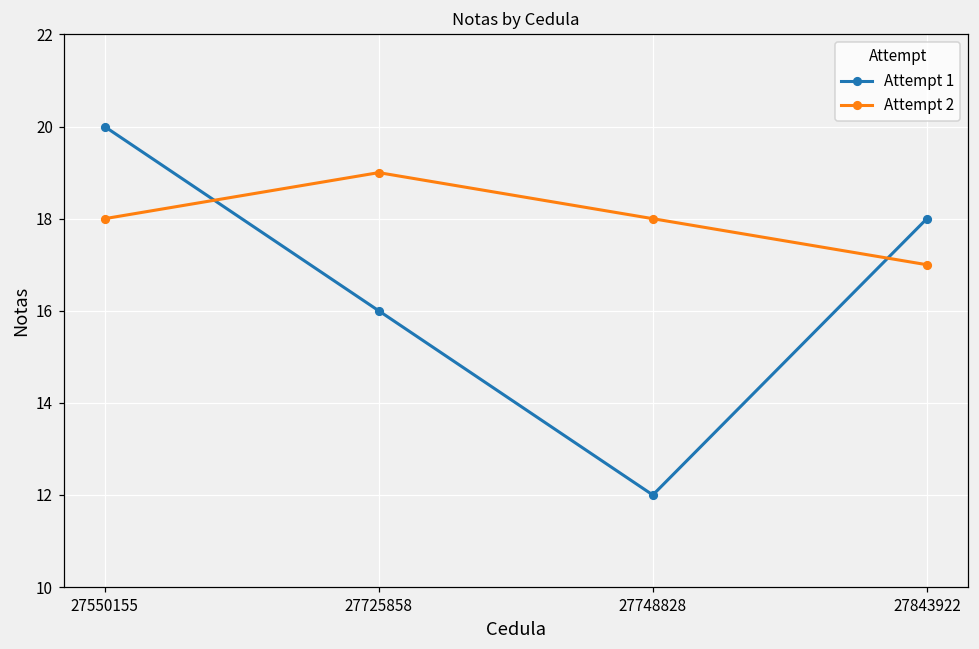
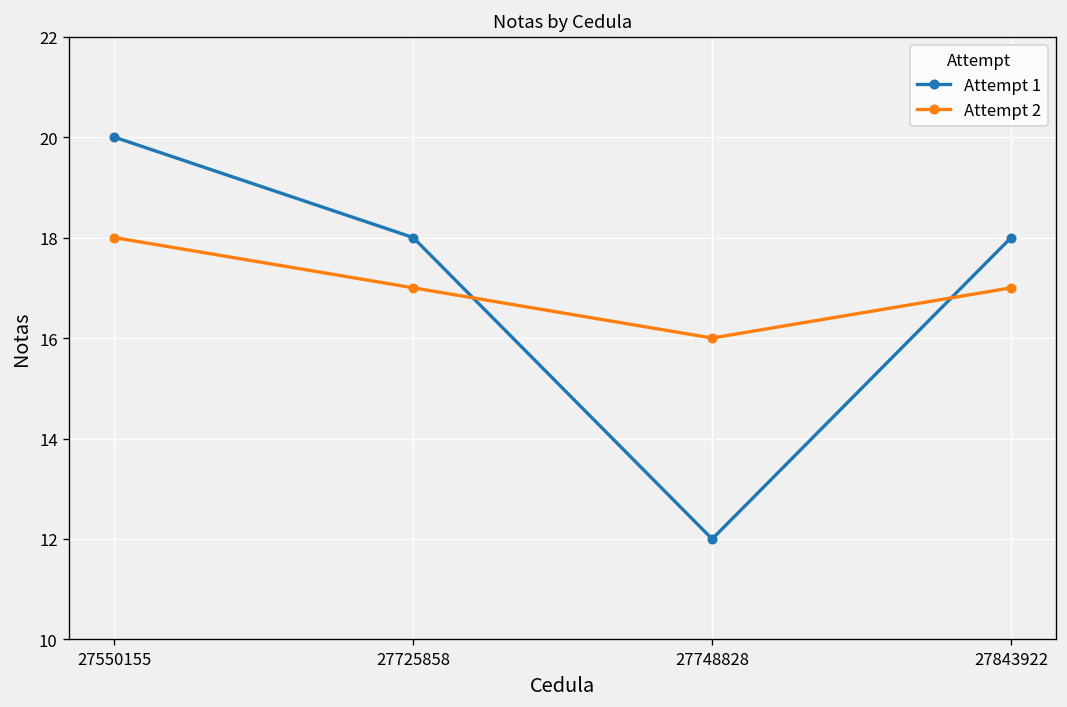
  {
    "Attempt 1": {
      "27550155": 20,
-     "27725858": 16,
+     "27725858": 18,
      "27748828": 12,
      "27843922": 18
    },
    "Attempt 2": {
      "27550155": 18,
-     "27725858": 19,
-     "27748828": 18,
+     "27725858": 17,
+     "27748828": 16,
      "27843922": 17
    }
  }
